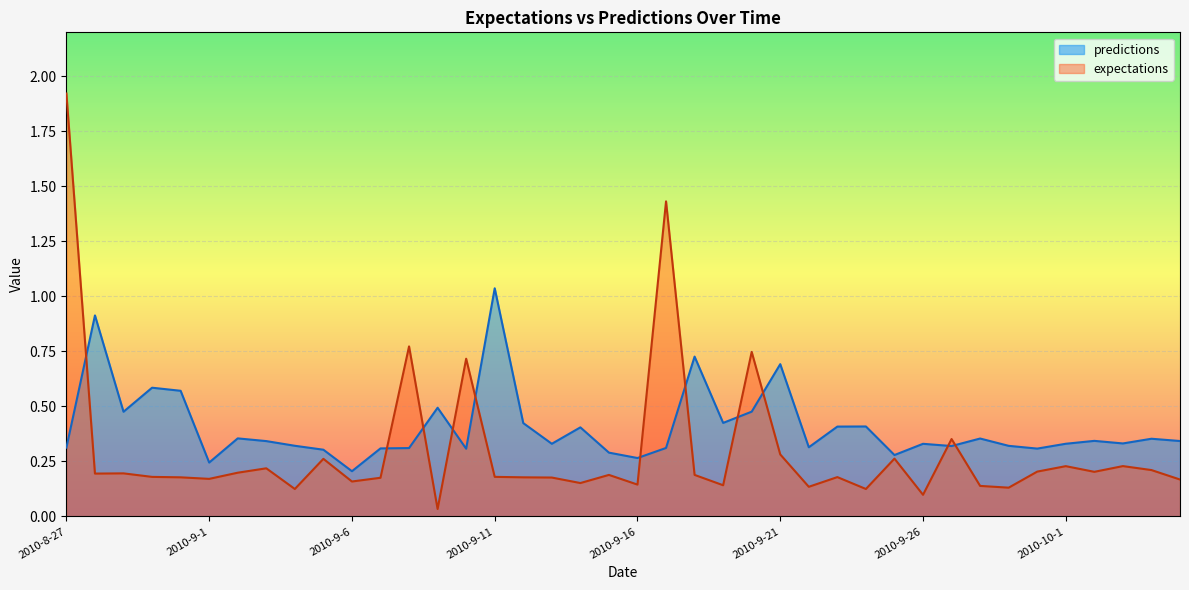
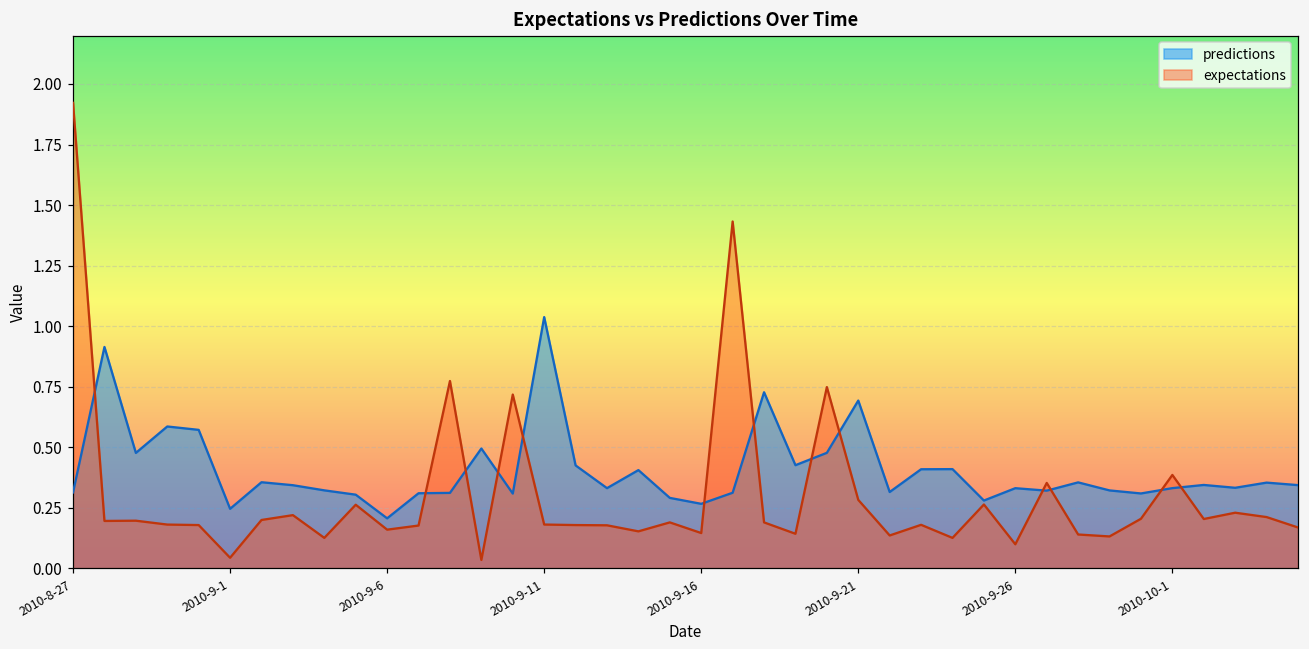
  {
    "predictions": {
      "2010-8-27": 0.31,
      "2010-9-1": 0.25,
      "2010-9-6": 0.21,
      "2010-9-11": 1.04,
      "2010-9-16": 0.27,
      "2010-9-21": 0.69,
      "2010-9-26": 0.33,
      "2010-10-1": 0.33
    },
    "expectations": {
      "2010-8-27": 1.92,
-     "2010-9-1": 0.17,
+     "2010-9-1": 0.04,
      "2010-9-6": 0.16,
      "2010-9-11": 0.18,
      "2010-9-16": 0.14,
      "2010-9-21": 0.28,
      "2010-9-26": 0.10,
-     "2010-10-1": 0.23
+     "2010-10-1": 0.39
    }
  }
